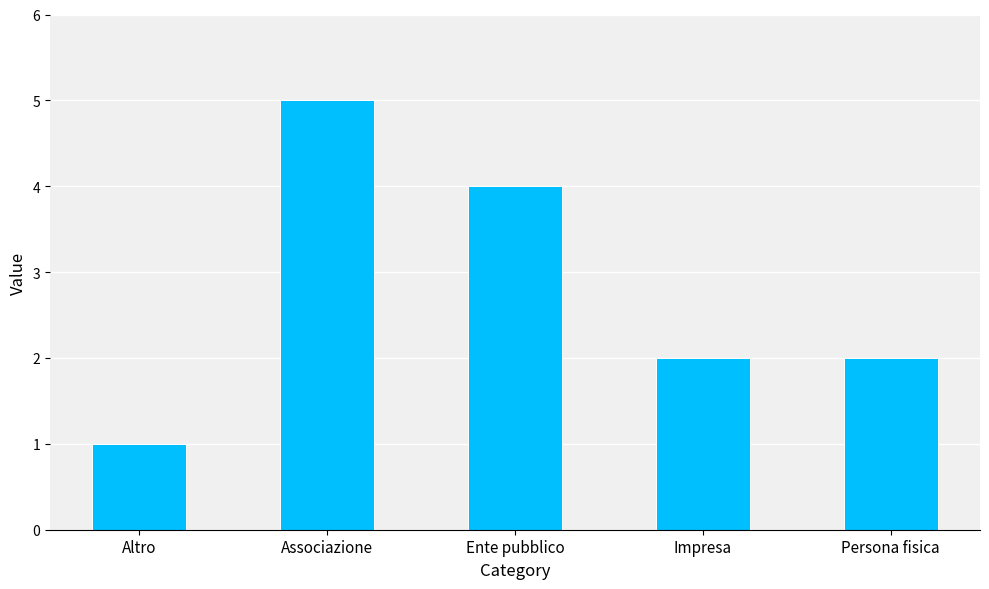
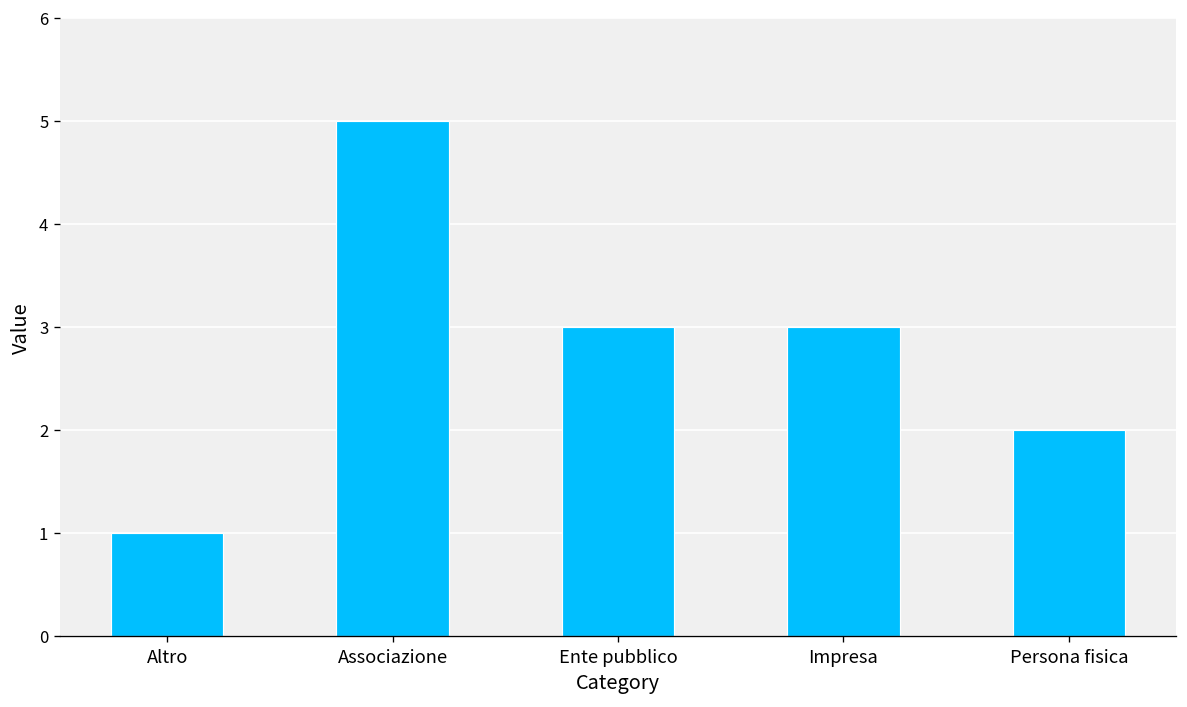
  {
    "Altro": 1,
    "Associazione": 5,
-   "Ente pubblico": 4,
-   "Impresa": 2,
+   "Ente pubblico": 3,
+   "Impresa": 3,
    "Persona fisica": 2
  }
